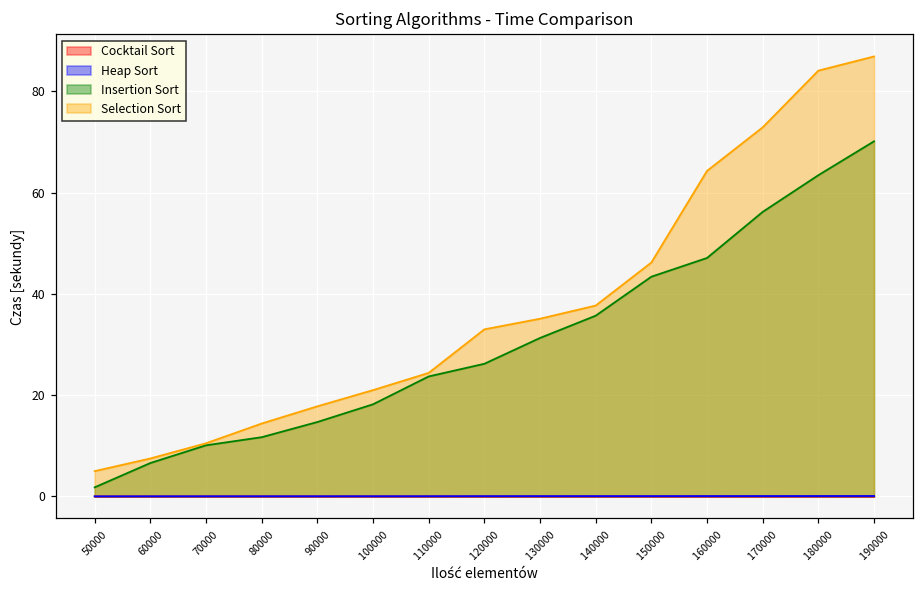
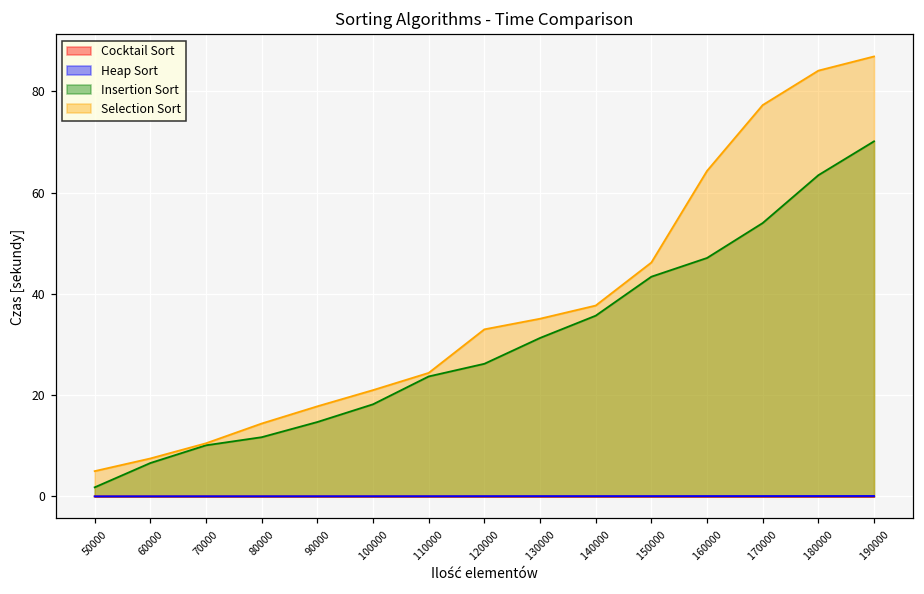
  {
    "Heap Sort": {
      "50000": 0,
      "60000": 0,
      "70000": 0,
      "80000": 0,
      "90000": 0,
      "100000": 0,
      "110000": 0,
      "120000": 0,
      "130000": 0,
      "140000": 0,
      "150000": 0,
      "160000": 0,
      "170000": 0,
      "180000": 0,
      "190000": 0
    },
    "Insertion Sort": {
      "50000": 2,
      "60000": 7,
      "80000": 12,
      "90000": 15,
      "100000": 18,
      "110000": 24,
      "120000": 26,
      "130000": 31,
      "140000": 36,
      "150000": 43,
      "160000": 47,
-     "170000": 56,
+     "170000": 54,
      "180000": 63,
      "190000": 70
    },
    "Selection Sort": {
      "50000": 5,
      "60000": 8,
      "80000": 14,
      "90000": 18,
      "100000": 21,
      "110000": 24,
      "120000": 33,
      "130000": 35,
      "140000": 38,
      "150000": 46,
      "160000": 64,
-     "170000": 73,
+     "170000": 77,
      "180000": 84,
      "190000": 87
    }
  }
